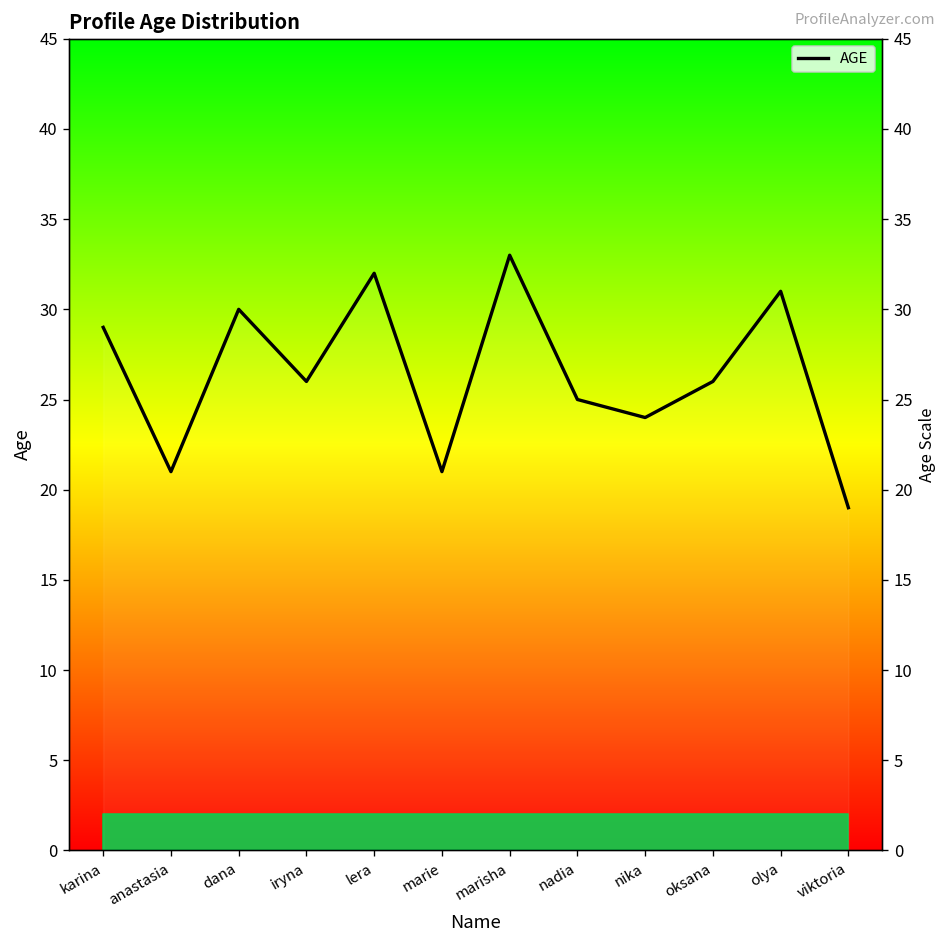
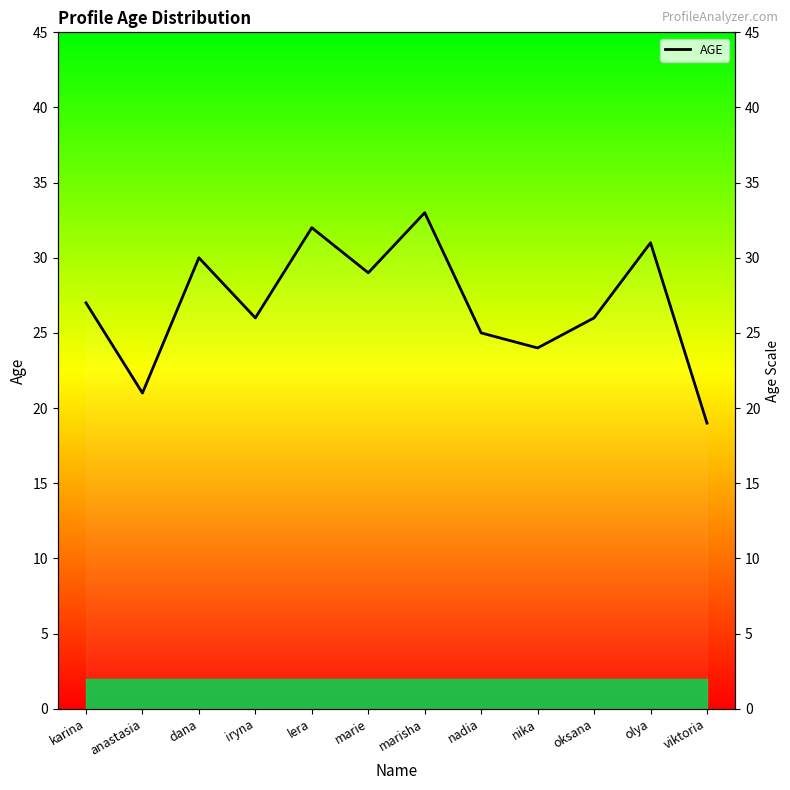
  {
    "AGE": {
-     "karina": 29,
+     "karina": 27,
      "anastasia": 21,
      "dana": 30,
      "iryna": 26,
      "lera": 32,
-     "marie": 21,
+     "marie": 29,
      "marisha": 33,
      "nadia": 25,
      "nika": 24,
      "oksana": 26,
      "olya": 31,
      "viktoria": 19
    }
  }
